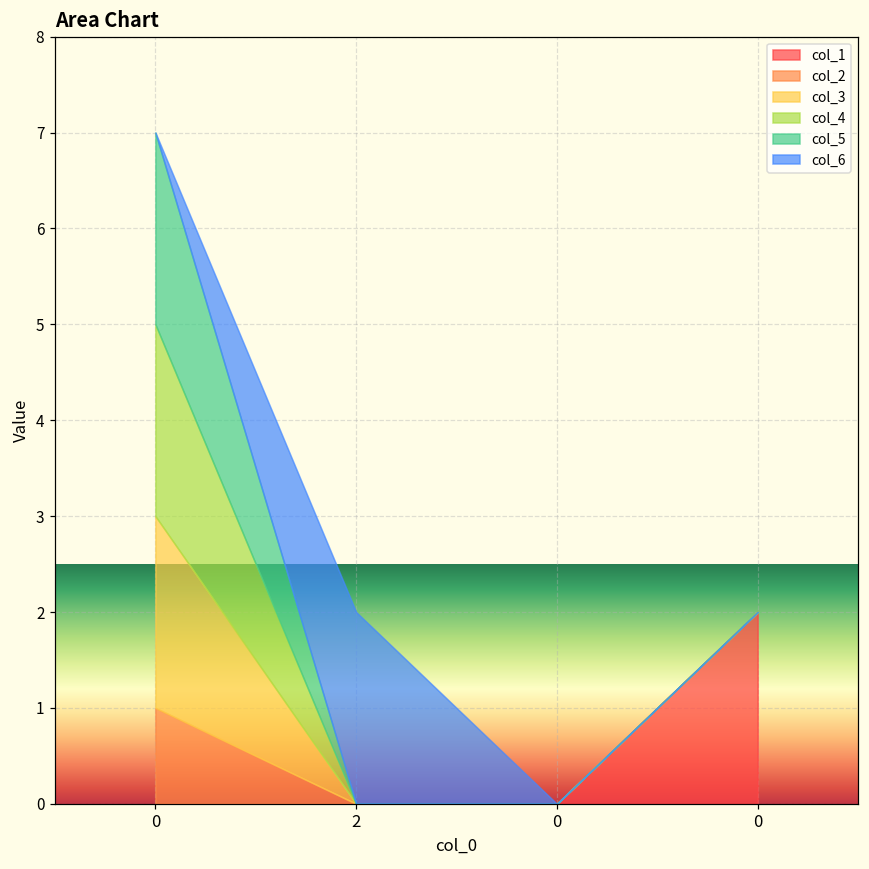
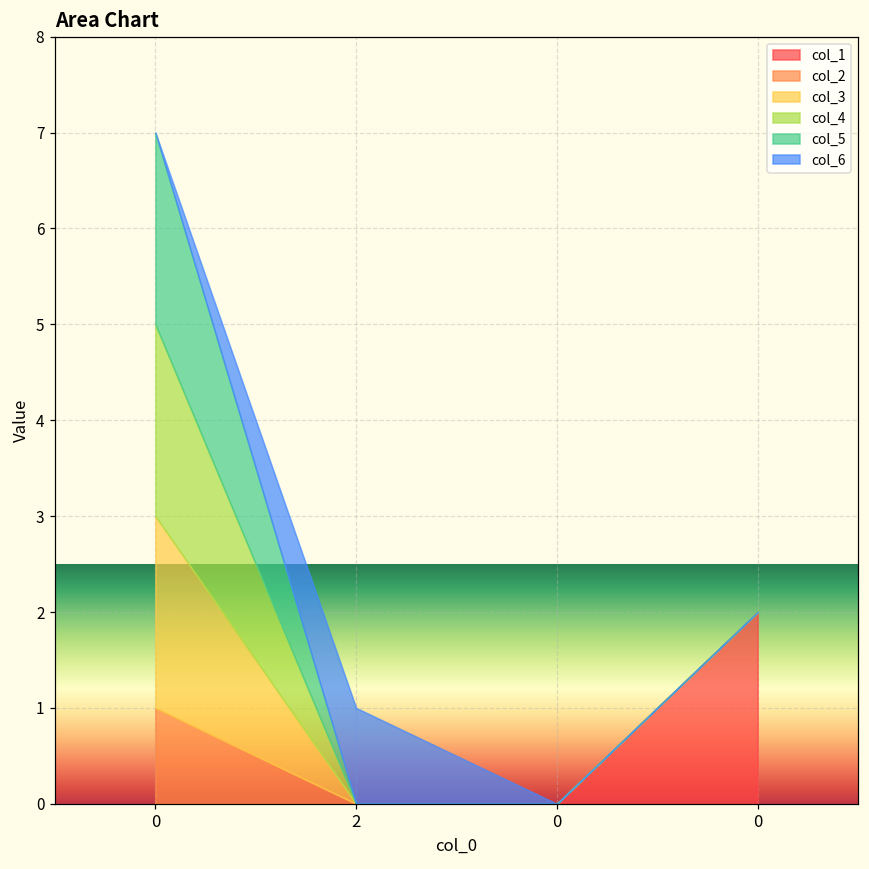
  {
    "col_6": {
-     "2": 2
+     "2": 1
    }
  }
